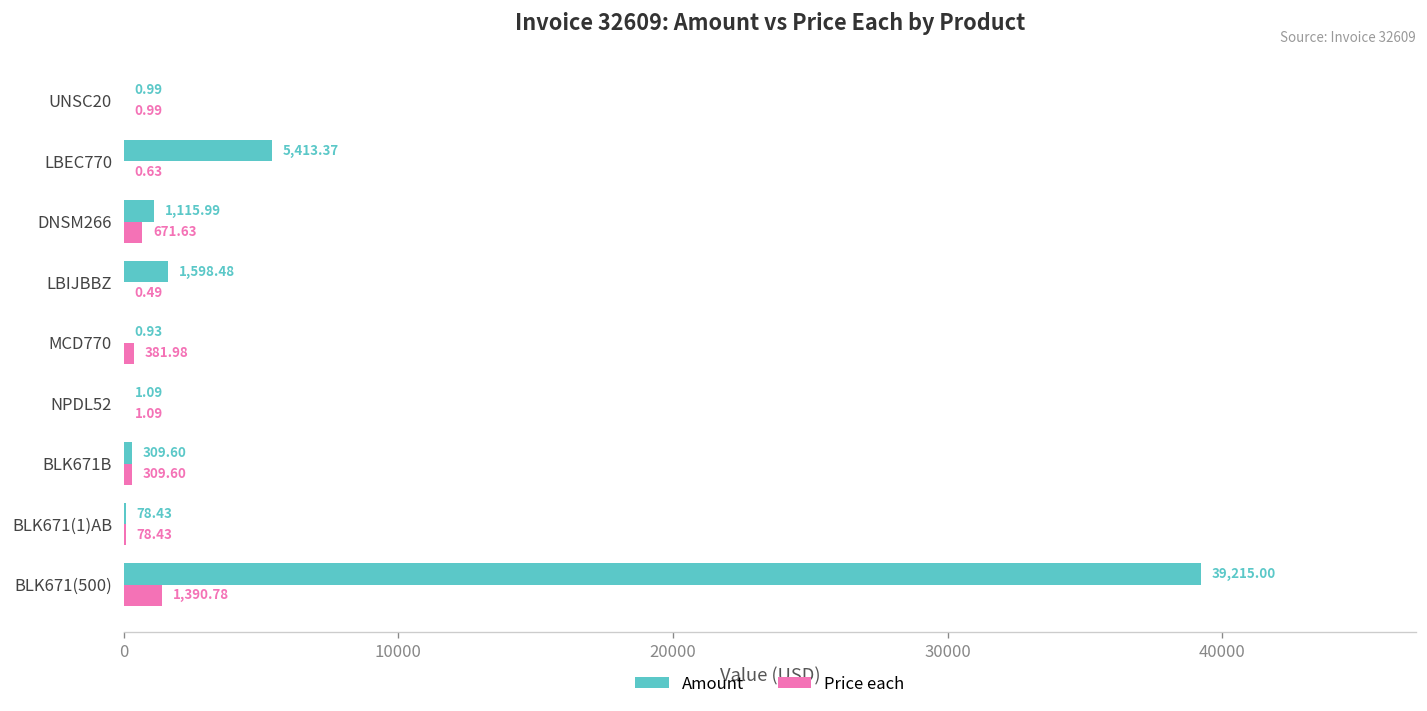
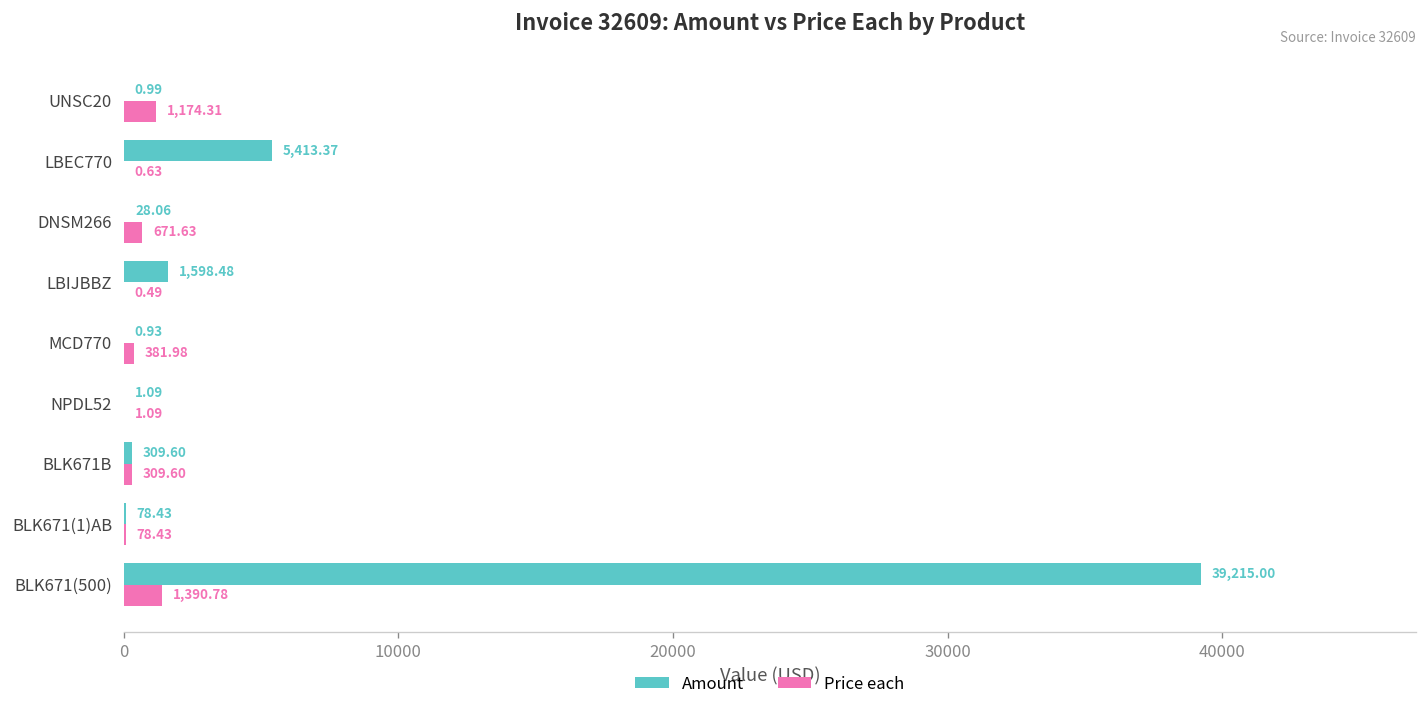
  {
    "Amount": {
      "UNSC20": "0.99",
      "LBEC770": "5,413.37",
-     "DNSM266": "1,115.99",
+     "DNSM266": "28.06",
      "LBIJBBZ": "1,598.48",
      "MCD770": "0.93",
      "NPDL52": "1.09",
      "BLK671B": "309.60",
      "BLK671(1)AB": "78.43",
      "BLK671(500)": "39,215.00"
    },
    "Price each": {
-     "UNSC20": "0.99",
+     "UNSC20": "1,174.31",
      "LBEC770": "0.63",
      "DNSM266": "671.63",
      "LBIJBBZ": "0.49",
      "MCD770": "381.98",
      "NPDL52": "1.09",
      "BLK671B": "309.60",
      "BLK671(1)AB": "78.43",
      "BLK671(500)": "1,390.78"
    }
  }
